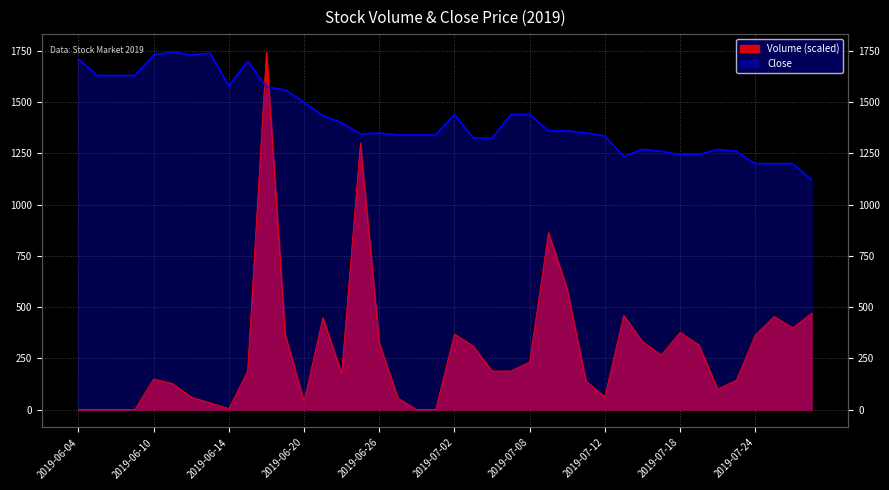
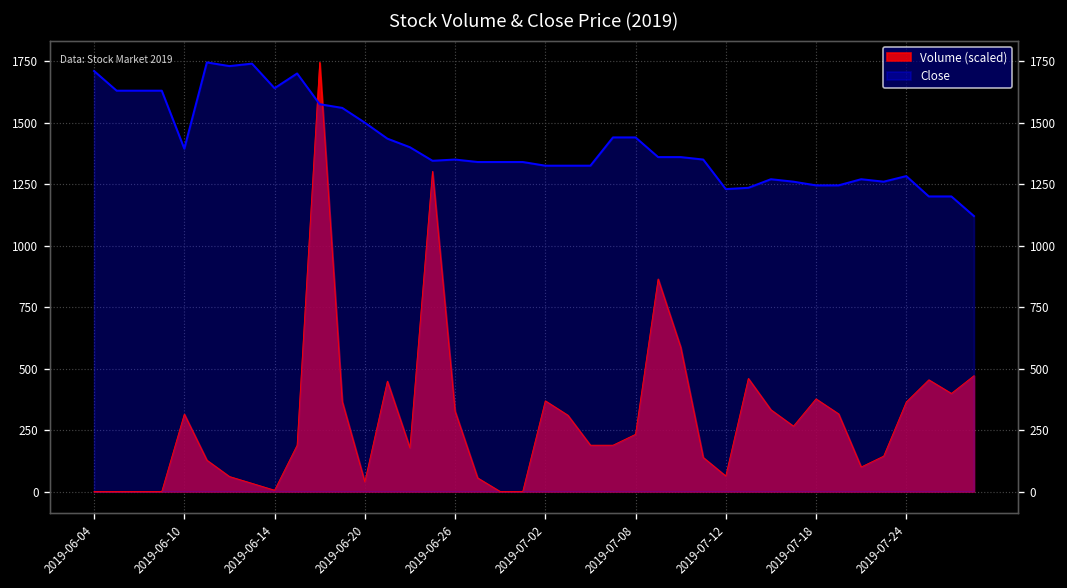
  {
    "Volume (scaled)": {
      "2019-06-04": 0,
-     "2019-06-10": 150,
+     "2019-06-10": 310,
      "2019-06-14": 10,
      "2019-06-20": 40,
      "2019-06-26": 330,
      "2019-07-02": 370,
      "2019-07-08": 230,
      "2019-07-12": 60,
      "2019-07-18": 380,
      "2019-07-24": 360
    },
    "Close": {
-     "2019-06-10": 1730,
-     "2019-06-14": 1580,
+     "2019-06-10": 1390,
+     "2019-06-14": 1640,
      "2019-06-20": 1500,
      "2019-06-26": 1350,
-     "2019-07-02": 1440,
+     "2019-07-02": 1330,
      "2019-07-08": 1440,
-     "2019-07-12": 1340,
+     "2019-07-12": 1230,
      "2019-07-18": 1250,
-     "2019-07-24": 1200
+     "2019-07-24": 1280
    }
  }
